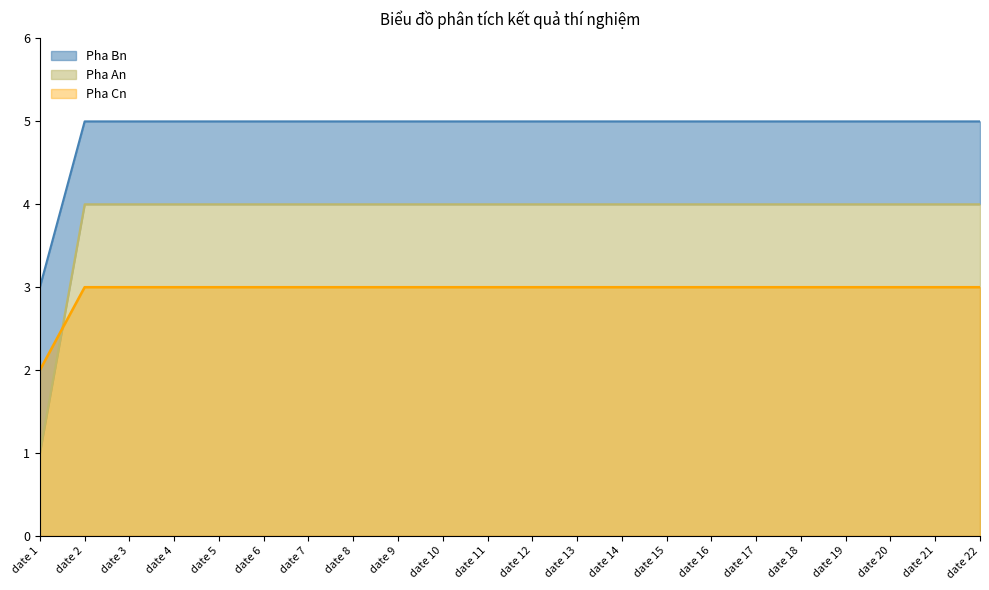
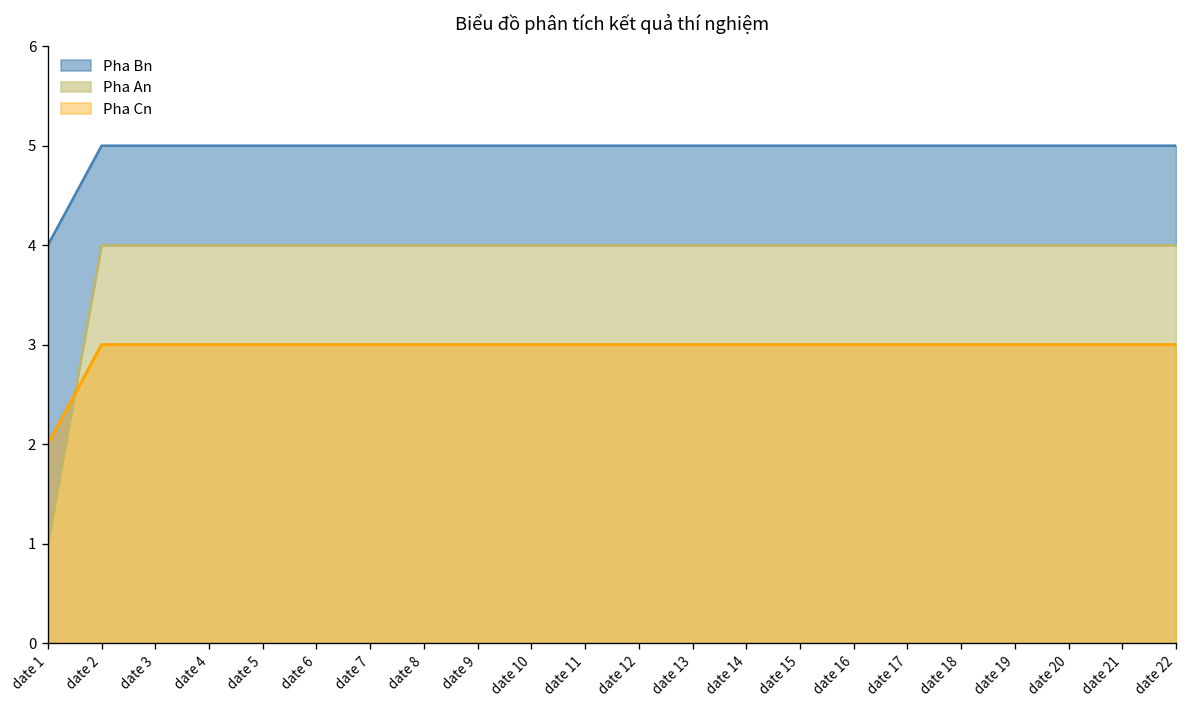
  {
    "Pha Bn": {
-     "date 1": 3,
+     "date 1": 4,
      "date 2": 5,
      "date 3": 5,
      "date 4": 5,
      "date 5": 5,
      "date 6": 5,
      "date 7": 5,
      "date 8": 5,
      "date 9": 5,
      "date 10": 5,
      "date 11": 5,
      "date 12": 5,
      "date 13": 5,
      "date 14": 5,
      "date 15": 5,
      "date 16": 5,
      "date 17": 5,
      "date 18": 5,
      "date 19": 5,
      "date 20": 5,
      "date 21": 5,
      "date 22": 5
    },
    "Pha An": {
      "date 1": 1,
      "date 2": 4,
      "date 3": 4,
      "date 4": 4,
      "date 5": 4,
      "date 6": 4,
      "date 7": 4,
      "date 8": 4,
      "date 9": 4,
      "date 10": 4,
      "date 11": 4,
      "date 12": 4,
      "date 13": 4,
      "date 14": 4,
      "date 15": 4,
      "date 16": 4,
      "date 17": 4,
      "date 18": 4,
      "date 19": 4,
      "date 20": 4,
      "date 21": 4,
      "date 22": 4
    },
    "Pha Cn": {
      "date 1": 2,
      "date 2": 3,
      "date 3": 3,
      "date 4": 3,
      "date 5": 3,
      "date 6": 3,
      "date 7": 3,
      "date 8": 3,
      "date 9": 3,
      "date 10": 3,
      "date 11": 3,
      "date 12": 3,
      "date 13": 3,
      "date 14": 3,
      "date 15": 3,
      "date 16": 3,
      "date 17": 3,
      "date 18": 3,
      "date 19": 3,
      "date 20": 3,
      "date 21": 3,
      "date 22": 3
    }
  }
